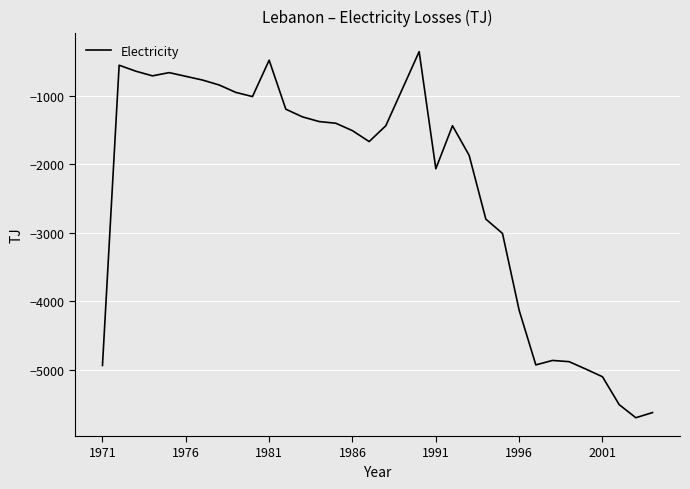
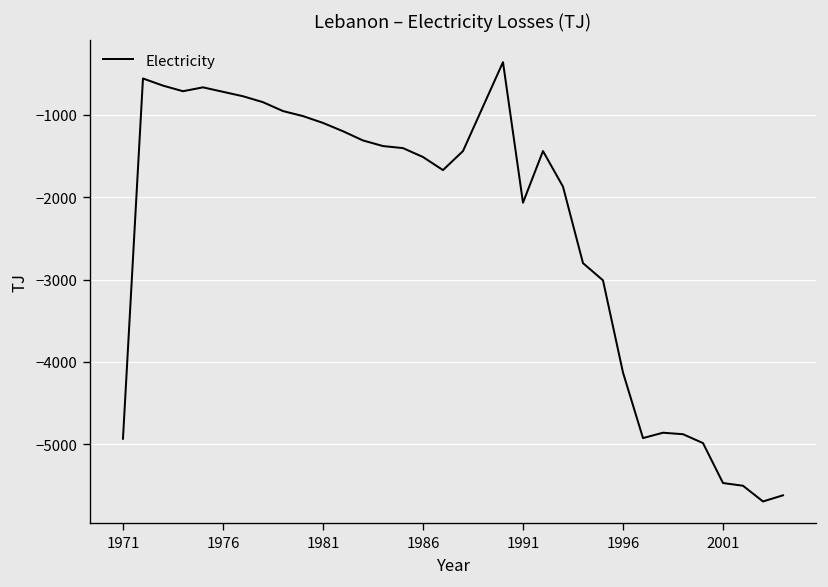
  {
    "1971": -4900,
    "1976": -700,
-   "1981": -500,
+   "1981": -1100,
    "1986": -1500,
    "1991": -2100,
    "1996": -4100,
-   "2001": -5100
+   "2001": -5500
  }
